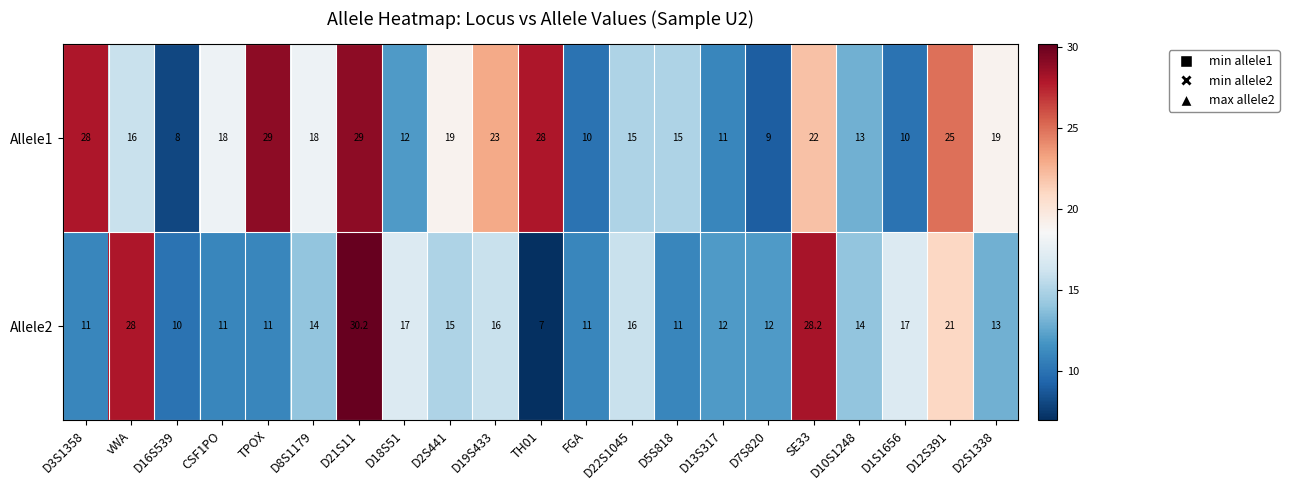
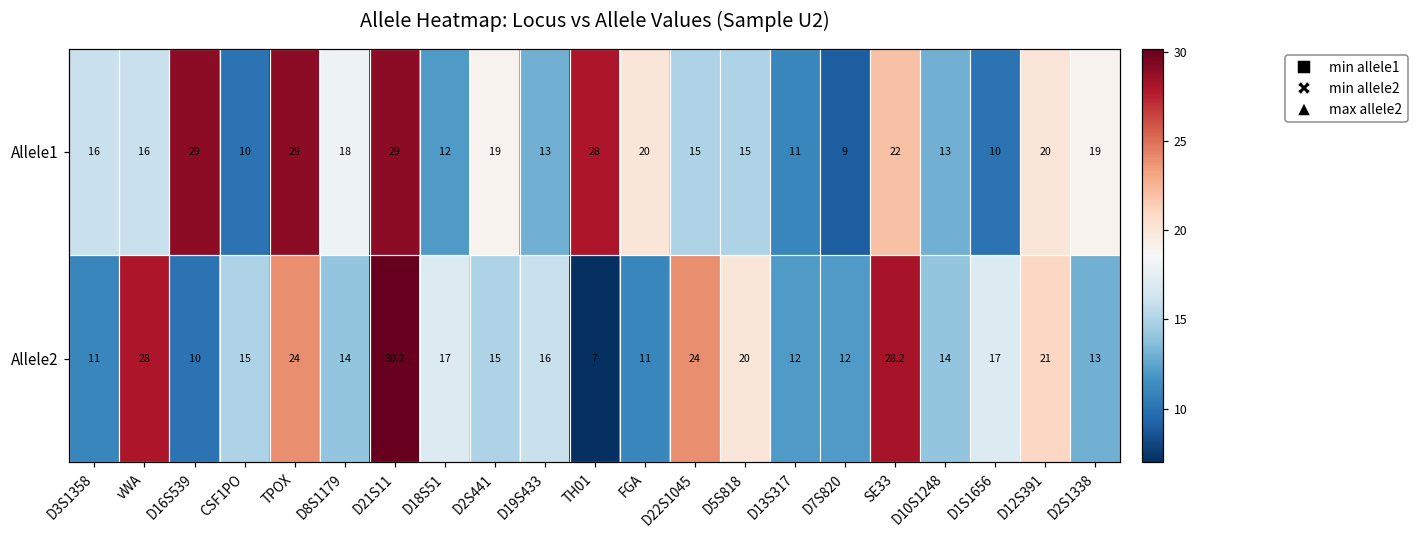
  {
    "Allele1": {
-     "D3S1358": 28,
+     "D3S1358": 16,
      "vWA": 16,
-     "D16S539": 8,
-     "CSF1PO": 18,
+     "D16S539": 29,
+     "CSF1PO": 10,
      "TPOX": 29,
      "D8S1179": 18,
      "D21S11": 29,
      "D18S51": 12,
      "D2S441": 19,
-     "D19S433": 23,
+     "D19S433": 13,
      "TH01": 28,
-     "FGA": 10,
+     "FGA": 20,
      "D22S1045": 15,
      "D5S818": 15,
      "D13S317": 11,
      "D7S820": 9,
      "SE33": 22,
      "D10S1248": 13,
      "D1S1656": 10,
-     "D12S391": 25,
+     "D12S391": 20,
      "D2S1338": 19
    },
    "Allele2": {
      "D3S1358": 11,
      "vWA": 28,
      "D16S539": 10,
-     "CSF1PO": 11,
-     "TPOX": 11,
+     "CSF1PO": 15,
+     "TPOX": 24,
      "D8S1179": 14,
      "D21S11": 30.2,
      "D18S51": 17,
      "D2S441": 15,
      "D19S433": 16,
      "TH01": 7,
      "FGA": 11,
-     "D22S1045": 16,
-     "D5S818": 11,
+     "D22S1045": 24,
+     "D5S818": 20,
      "D13S317": 12,
      "D7S820": 12,
      "SE33": 28.2,
      "D10S1248": 14,
      "D1S1656": 17,
      "D12S391": 21,
      "D2S1338": 13
    }
  }
